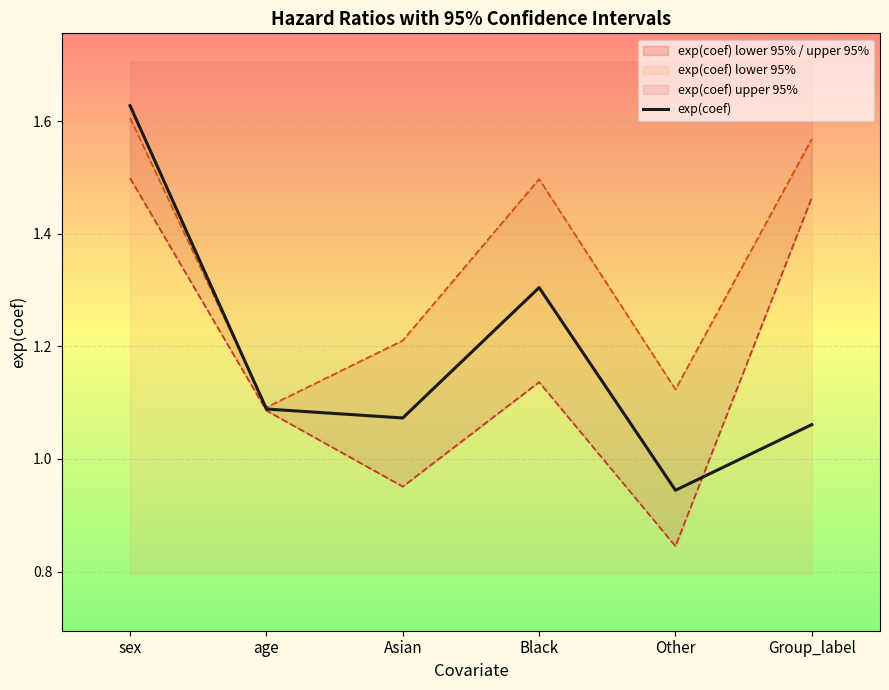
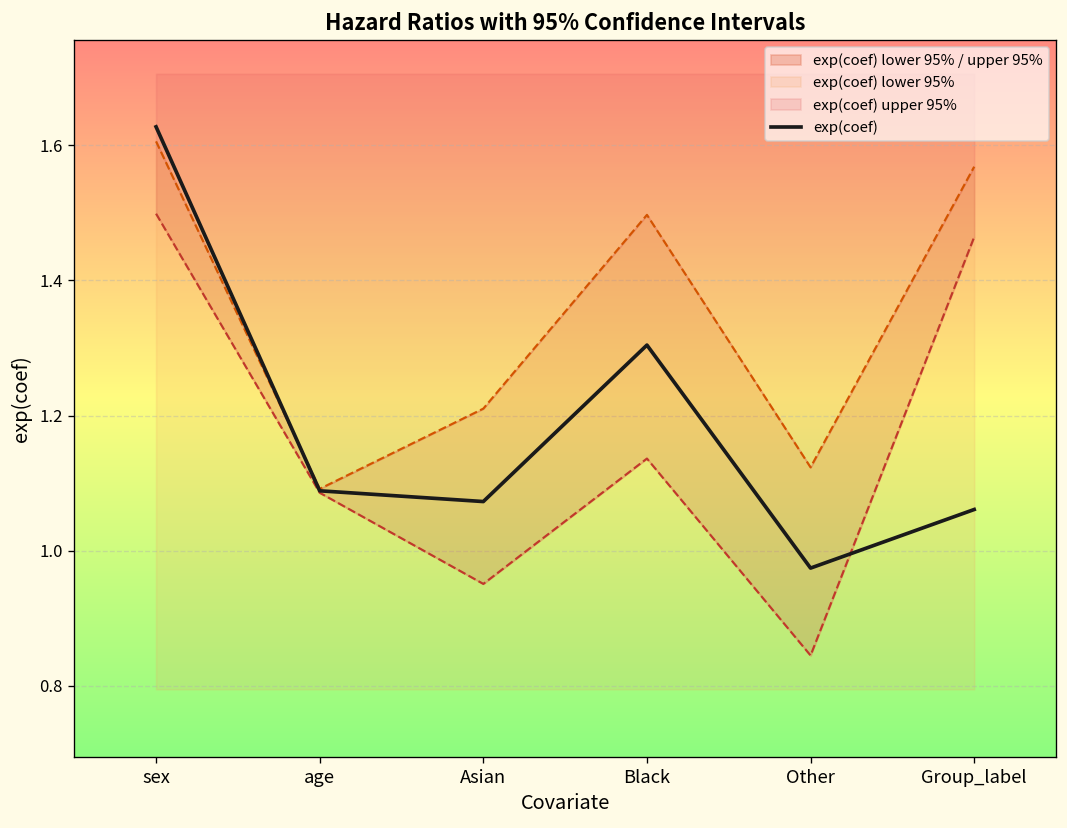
  {
    "exp(coef)": {
      "sex": 1.63,
      "Asian": 1.07,
      "Black": 1.30,
-     "Other": 0.94,
+     "Other": 0.97,
      "Group_label": 1.06
    }
  }
